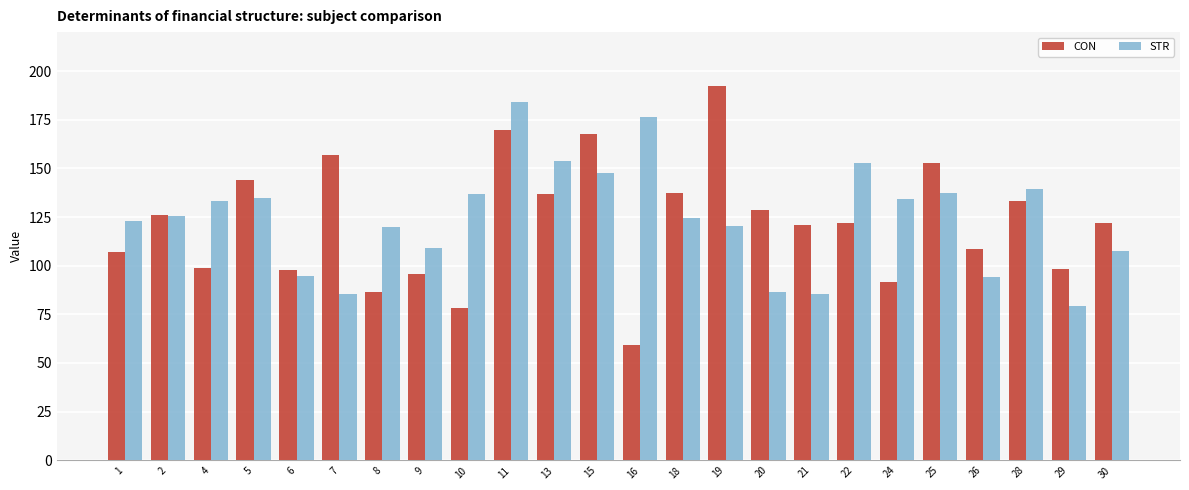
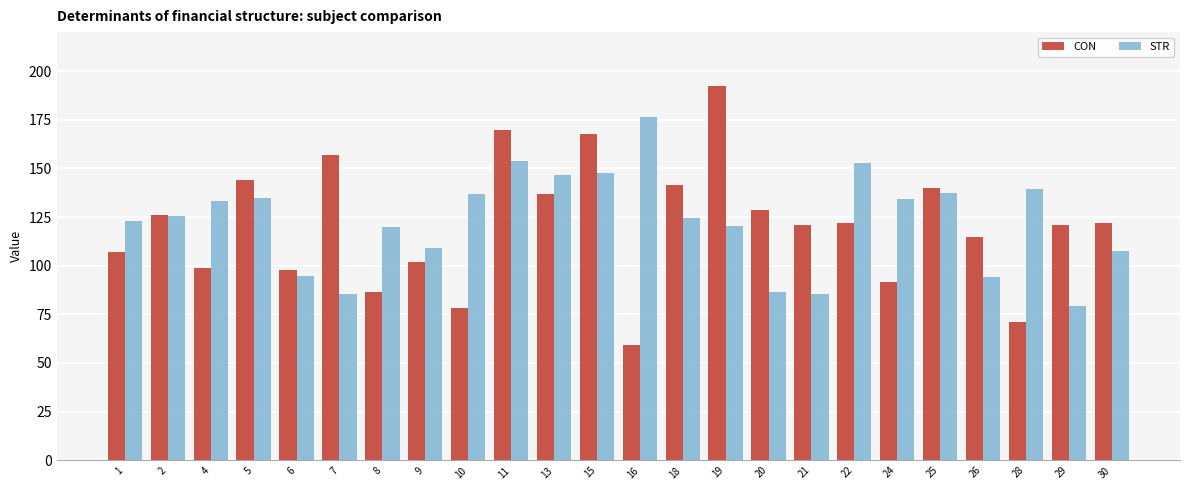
  {
    "CON": {
      "1": 107,
      "2": 126,
      "4": 99,
      "5": 144,
      "6": 98,
      "7": 157,
      "8": 87,
-     "9": 96,
+     "9": 102,
      "10": 78,
      "11": 170,
      "13": 137,
      "15": 168,
      "16": 59,
-     "18": 137,
+     "18": 141,
      "19": 192,
      "20": 129,
      "21": 121,
      "22": 122,
      "24": 91,
-     "25": 153,
-     "26": 108,
-     "28": 133,
-     "29": 98,
+     "25": 140,
+     "26": 115,
+     "28": 71,
+     "29": 121,
      "30": 122
    },
    "STR": {
      "1": 123,
      "2": 126,
      "4": 133,
      "5": 135,
      "6": 95,
      "7": 85,
      "8": 120,
      "9": 109,
      "10": 137,
-     "11": 184,
-     "13": 154,
+     "11": 154,
+     "13": 147,
      "15": 147,
      "16": 177,
      "18": 124,
      "19": 120,
      "20": 87,
      "21": 85,
      "22": 153,
      "24": 134,
      "25": 137,
      "26": 94,
      "28": 139,
      "29": 79,
      "30": 108
    }
  }
